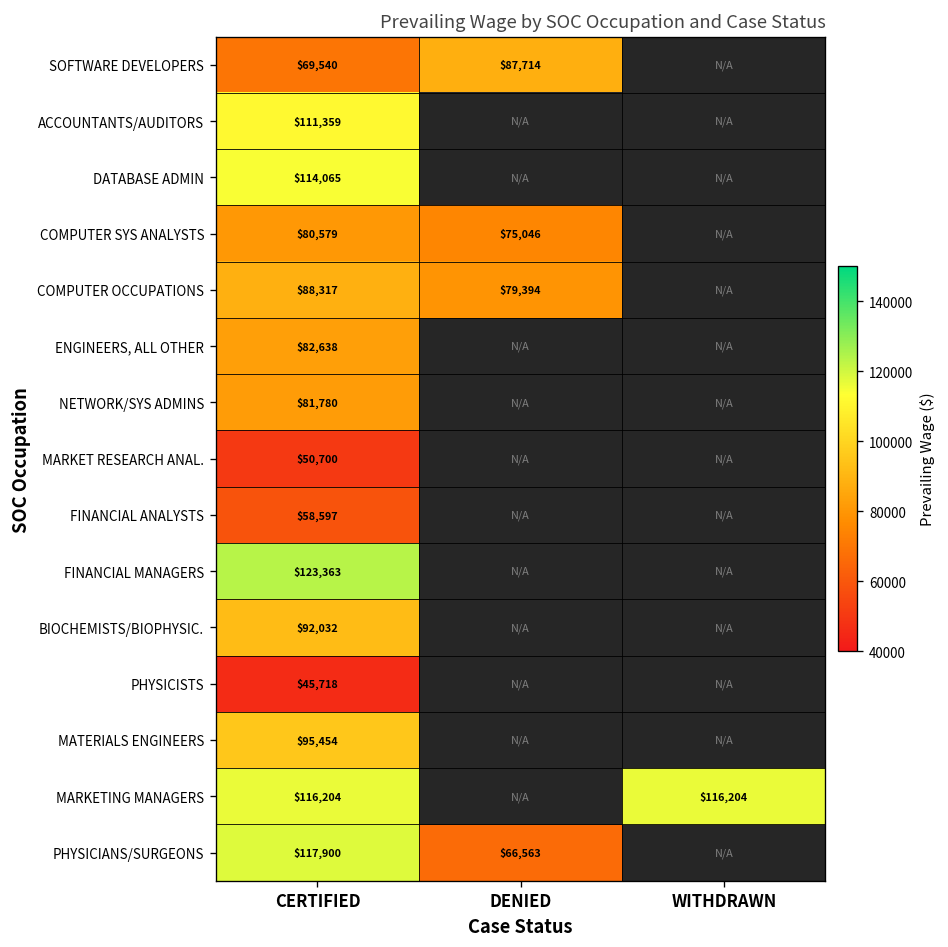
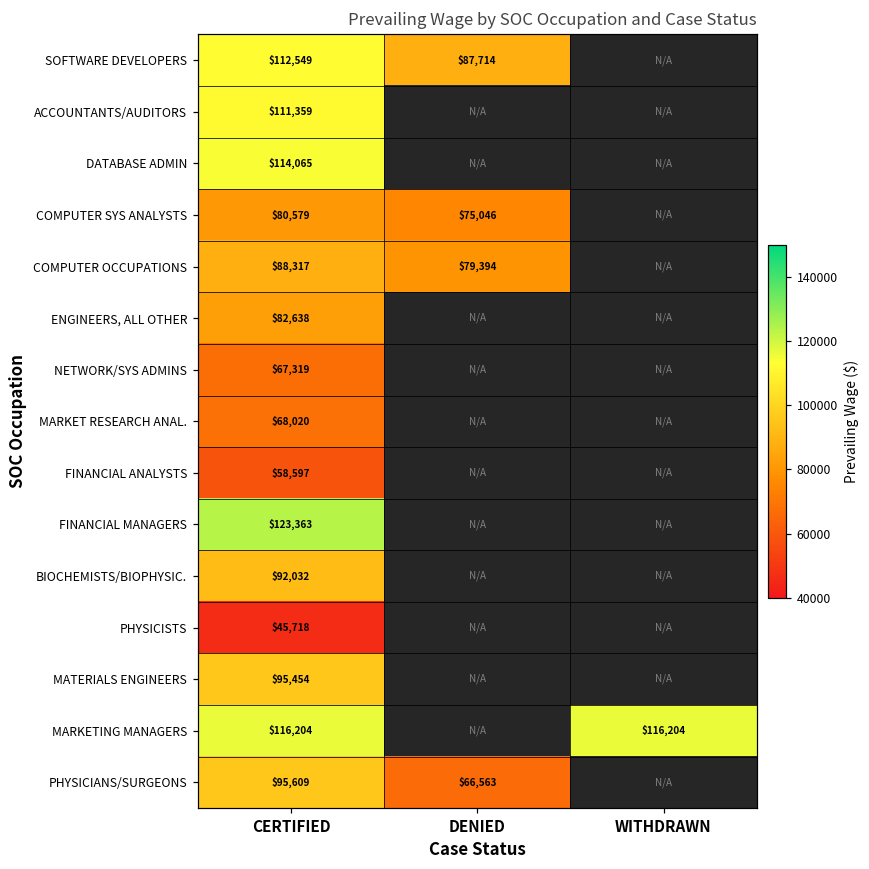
  {
    "SOFTWARE DEVELOPERS": {
-     "CERTIFIED": "$69,540",
+     "CERTIFIED": "$112,549",
      "DENIED": "$87,714"
    },
    "ACCOUNTANTS/AUDITORS": {
      "CERTIFIED": "$111,359"
    },
    "DATABASE ADMIN": {
      "CERTIFIED": "$114,065"
    },
    "COMPUTER SYS ANALYSTS": {
      "CERTIFIED": "$80,579",
      "DENIED": "$75,046"
    },
    "COMPUTER OCCUPATIONS": {
      "CERTIFIED": "$88,317",
      "DENIED": "$79,394"
    },
    "ENGINEERS, ALL OTHER": {
      "CERTIFIED": "$82,638"
    },
    "NETWORK/SYS ADMINS": {
-     "CERTIFIED": "$81,780"
+     "CERTIFIED": "$67,319"
    },
    "MARKET RESEARCH ANAL.": {
-     "CERTIFIED": "$50,700"
+     "CERTIFIED": "$68,020"
    },
    "FINANCIAL ANALYSTS": {
      "CERTIFIED": "$58,597"
    },
    "FINANCIAL MANAGERS": {
      "CERTIFIED": "$123,363"
    },
    "BIOCHEMISTS/BIOPHYSIC.": {
      "CERTIFIED": "$92,032"
    },
    "PHYSICISTS": {
      "CERTIFIED": "$45,718"
    },
    "MATERIALS ENGINEERS": {
      "CERTIFIED": "$95,454"
    },
    "MARKETING MANAGERS": {
      "CERTIFIED": "$116,204",
      "WITHDRAWN": "$116,204"
    },
    "PHYSICIANS/SURGEONS": {
-     "CERTIFIED": "$117,900",
+     "CERTIFIED": "$95,609",
      "DENIED": "$66,563"
    }
  }
